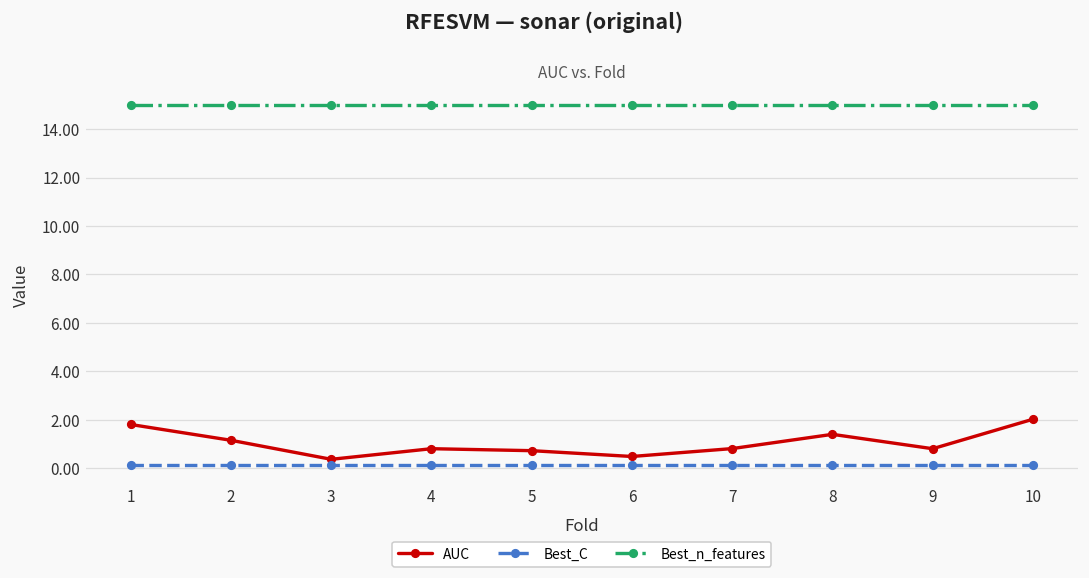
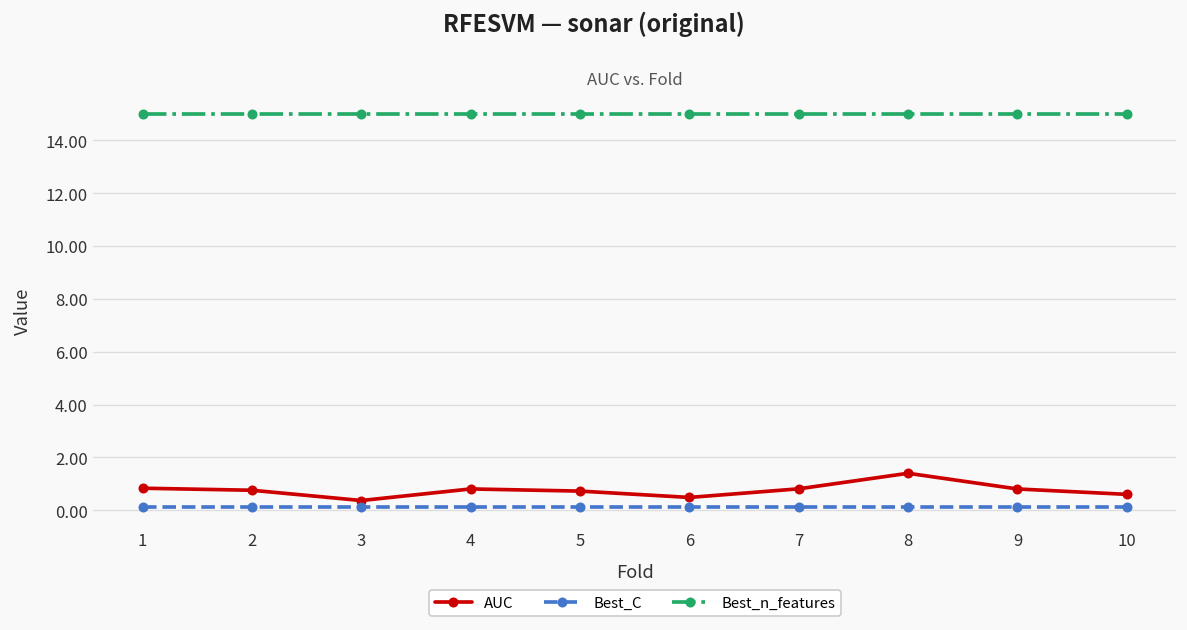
  {
    "AUC": {
-     "1": 1.8,
-     "2": 1.2,
+     "1": 0.8,
+     "2": 0.8,
      "3": 0.4,
      "4": 0.8,
      "5": 0.7,
      "6": 0.5,
      "7": 0.8,
      "8": 1.4,
      "9": 0.8,
-     "10": 2.0
+     "10": 0.6
    },
    "Best_C": {
      "1": 0.1,
      "2": 0.1,
      "3": 0.1,
      "4": 0.1,
      "5": 0.1,
      "6": 0.1,
      "7": 0.1,
      "8": 0.1,
      "9": 0.1,
      "10": 0.1
    },
    "Best_n_features": {
      "1": 15.0,
      "2": 15.0,
      "3": 15.0,
      "4": 15.0,
      "5": 15.0,
      "6": 15.0,
      "7": 15.0,
      "8": 15.0,
      "9": 15.0,
      "10": 15.0
    }
  }
